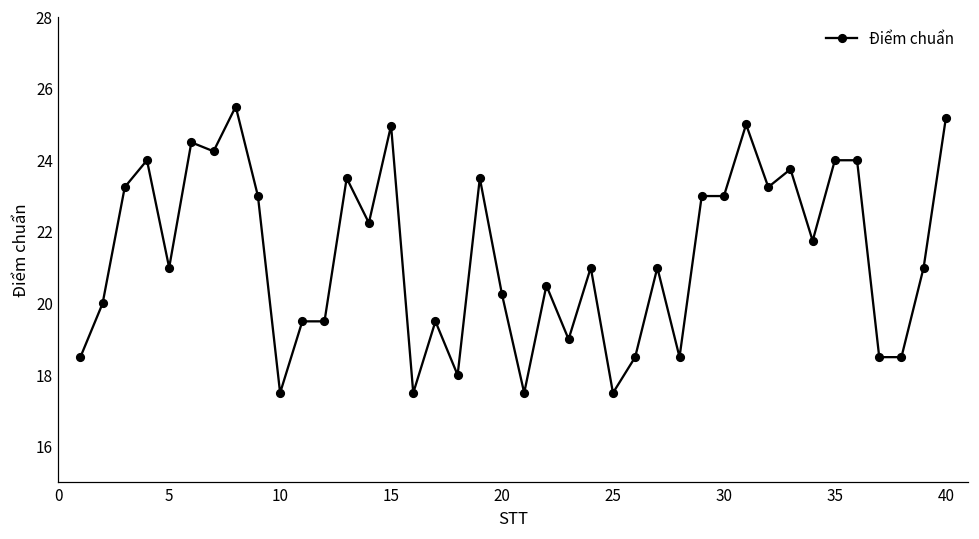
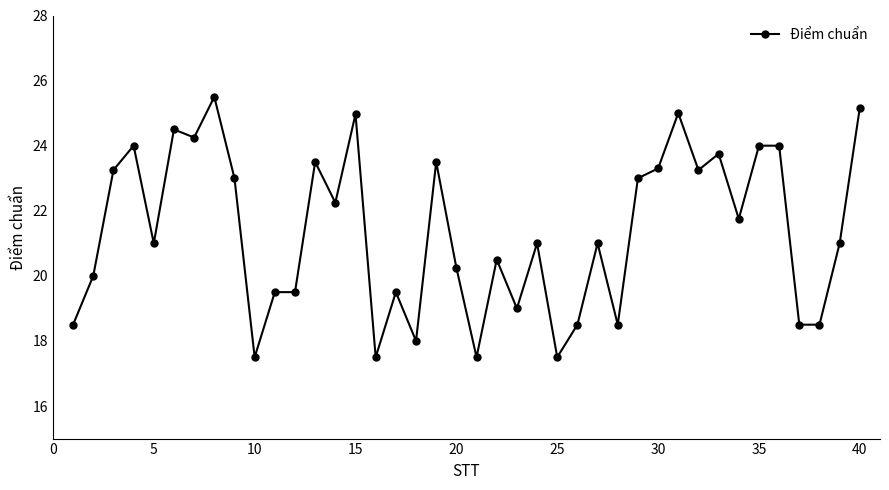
  {
    "5": 21.0,
    "10": 17.5,
    "15": 25.0,
    "20": 20.3,
    "25": 17.5,
-   "30": 23.0,
+   "30": 23.3,
    "35": 24.0,
    "40": 25.2
  }
